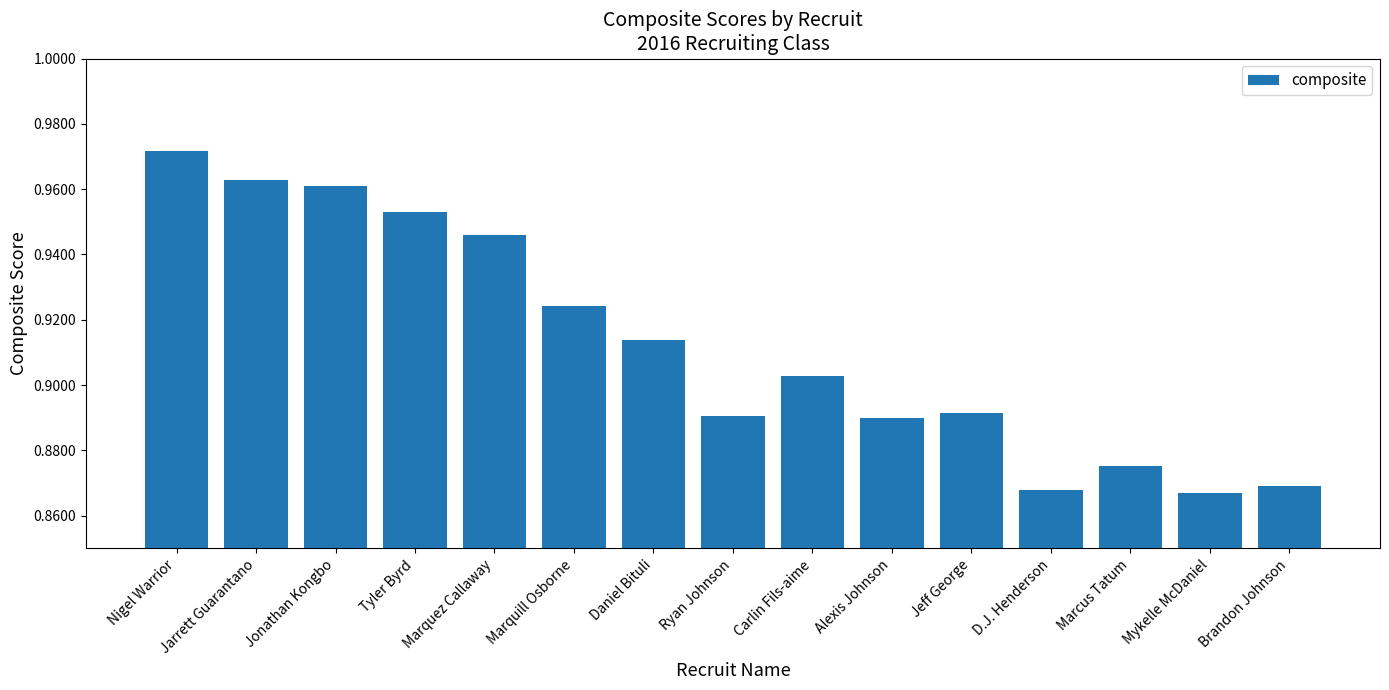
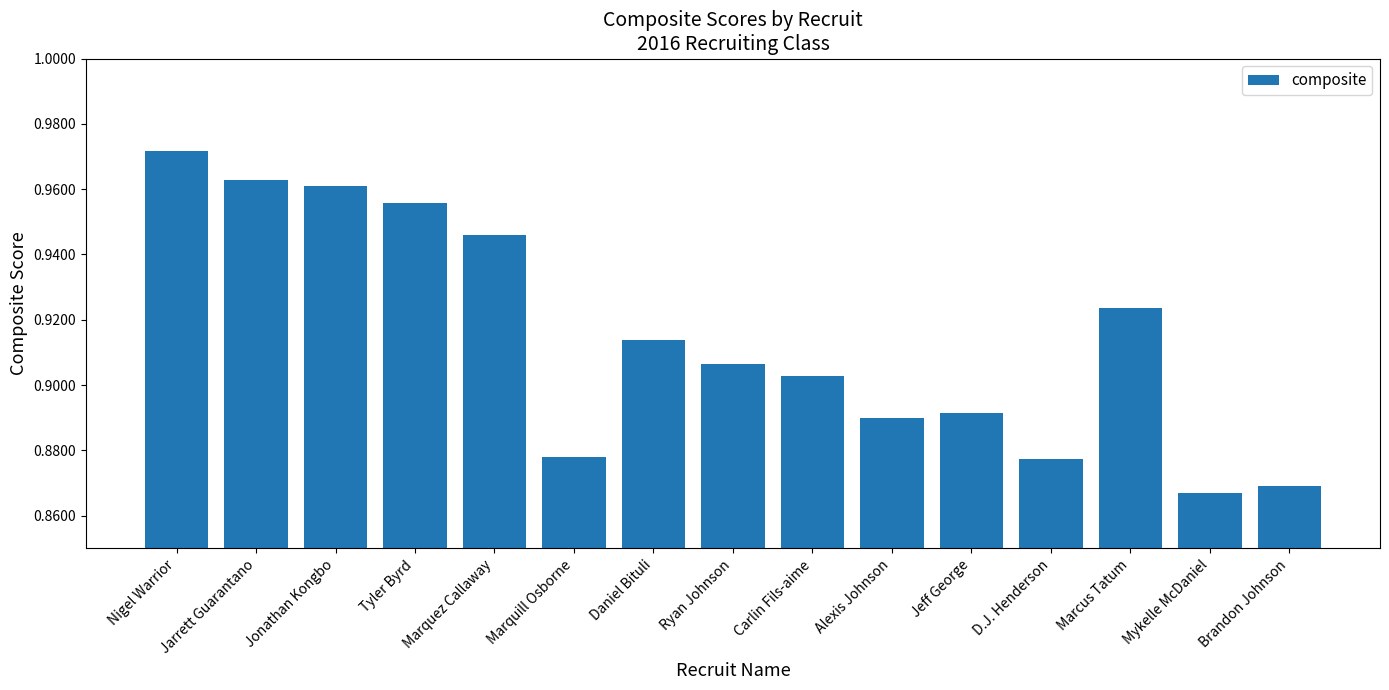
  {
    "Nigel Warrior": 0.972,
    "Jarrett Guarantano": 0.963,
    "Jonathan Kongbo": 0.961,
-   "Tyler Byrd": 0.953,
+   "Tyler Byrd": 0.956,
    "Marquez Callaway": 0.946,
-   "Marquill Osborne": 0.924,
+   "Marquill Osborne": 0.878,
    "Daniel Bituli": 0.914,
-   "Ryan Johnson": 0.891,
+   "Ryan Johnson": 0.906,
    "Carlin Fils-aime": 0.903,
    "Alexis Johnson": 0.890,
    "Jeff George": 0.892,
-   "D.J. Henderson": 0.868,
-   "Marcus Tatum": 0.875,
+   "D.J. Henderson": 0.877,
+   "Marcus Tatum": 0.924,
    "Mykelle McDaniel": 0.867,
    "Brandon Johnson": 0.869
  }
